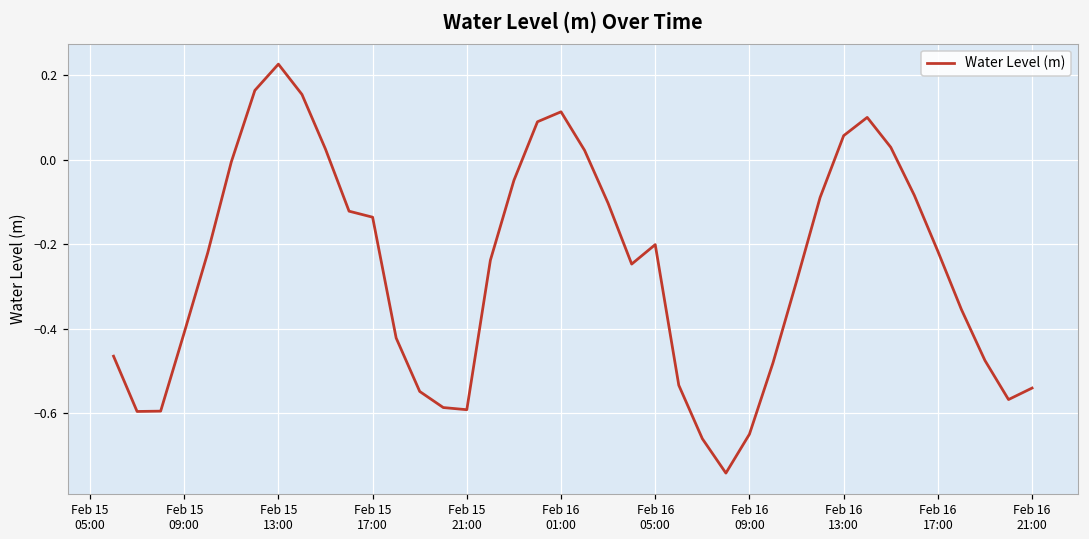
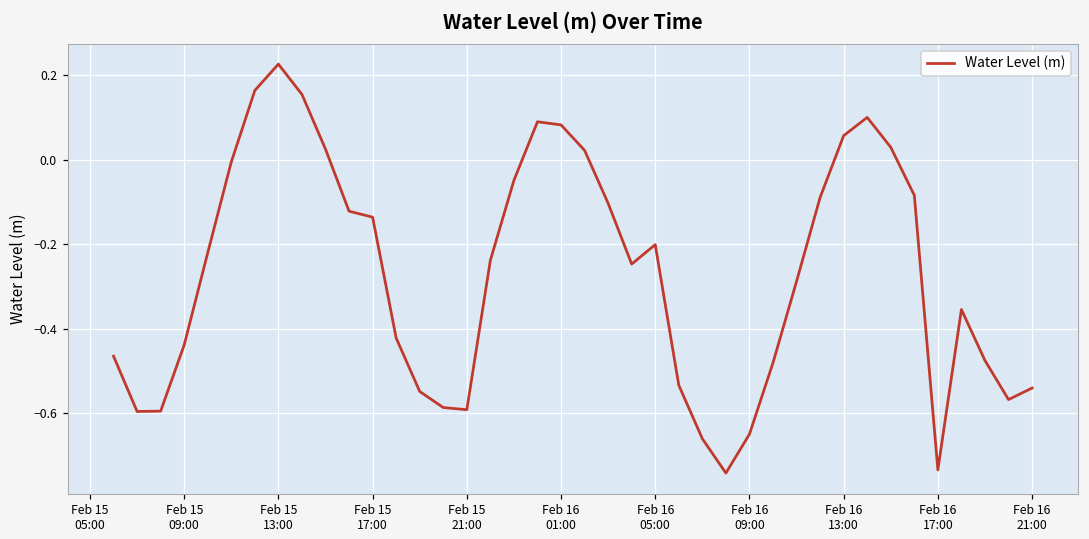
  {
-   "Feb 15 09:00": -0.41,
+   "Feb 15 09:00": -0.44,
    "Feb 15 13:00": 0.23,
    "Feb 15 17:00": -0.14,
    "Feb 15 21:00": -0.59,
-   "Feb 16 01:00": 0.11,
+   "Feb 16 01:00": 0.08,
    "Feb 16 05:00": -0.20,
    "Feb 16 09:00": -0.65,
    "Feb 16 13:00": 0.06,
-   "Feb 16 17:00": -0.22,
+   "Feb 16 17:00": -0.73,
    "Feb 16 21:00": -0.54
  }
